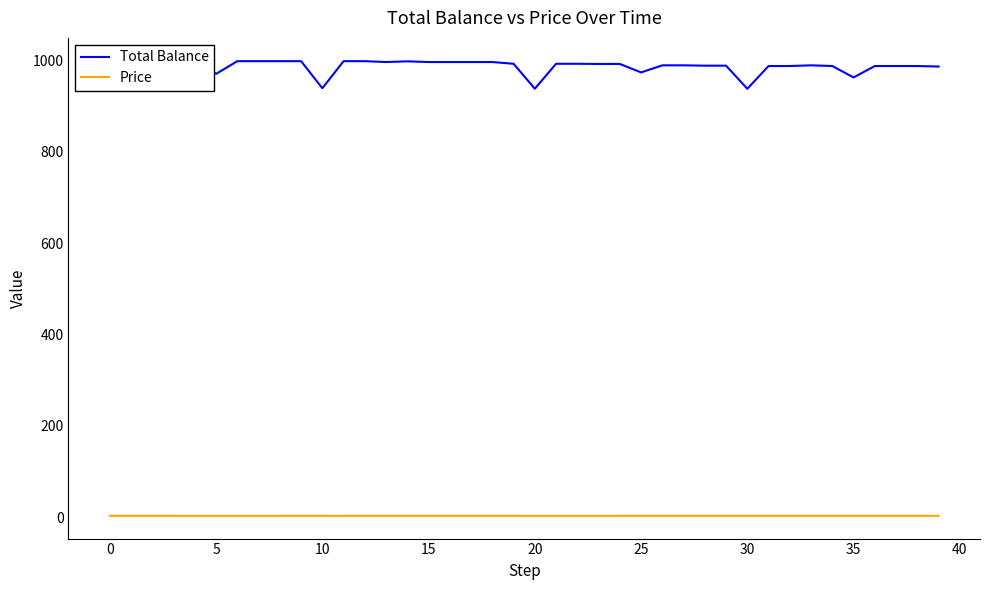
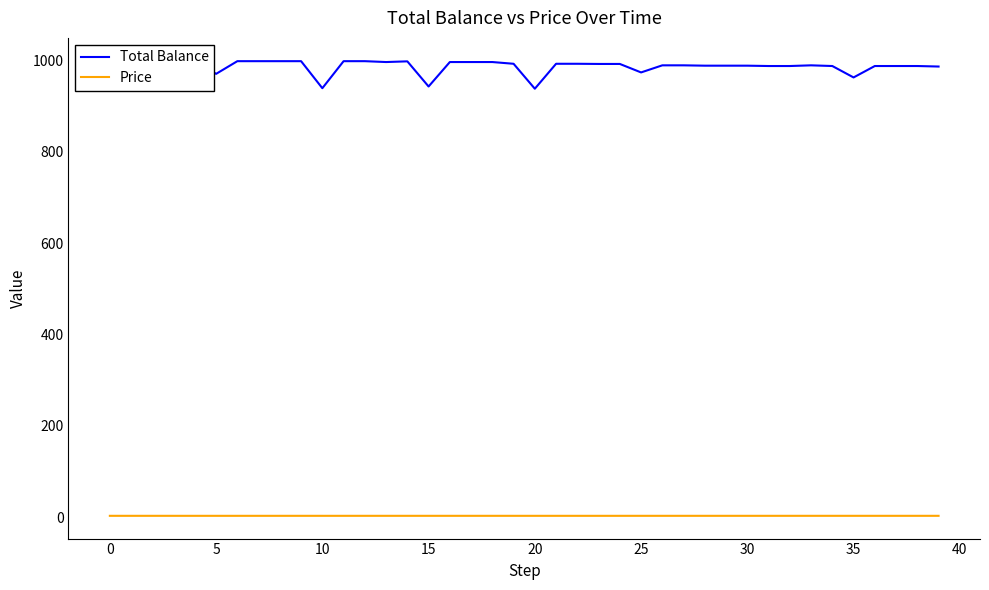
  {
    "Total Balance": {
      "5": 970,
      "10": 940,
-     "15": 1000,
+     "15": 940,
      "20": 940,
      "25": 970,
-     "30": 940,
+     "30": 990,
      "35": 960
    },
    "Price": {
      "0": 0,
      "5": 0,
      "10": 0,
      "15": 0,
      "20": 0,
      "25": 0,
      "30": 0,
      "35": 0
    }
  }
